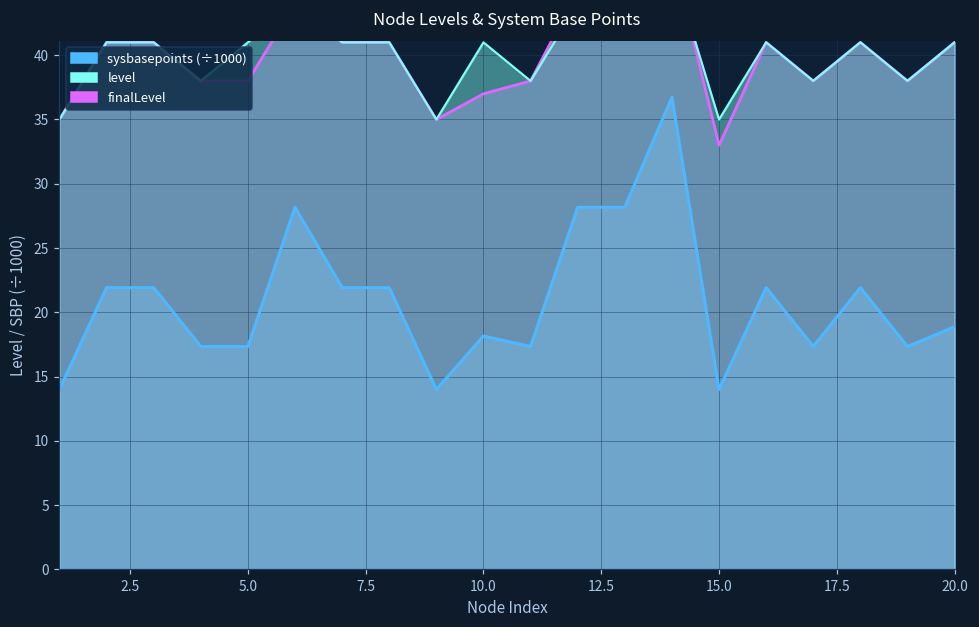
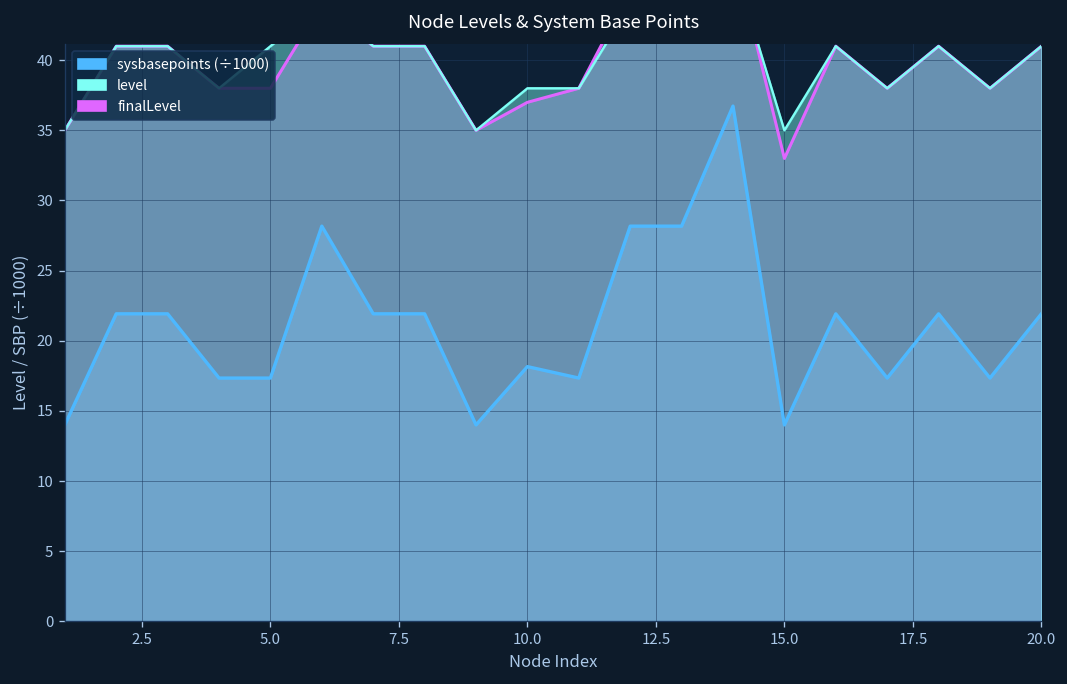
  {
    "sysbasepoints (÷1000)": {
      "5.0": 17.3,
      "10.0": 18.2,
      "15.0": 14.0,
-     "20.0": 18.9
+     "20.0": 21.9
    },
    "finalLevel": {
      "10.0": 37.0,
      "15.0": 33.0
    },
    "level": {
      "5.0": 41,
-     "10.0": 41,
+     "10.0": 38,
      "15.0": 35
    }
  }
